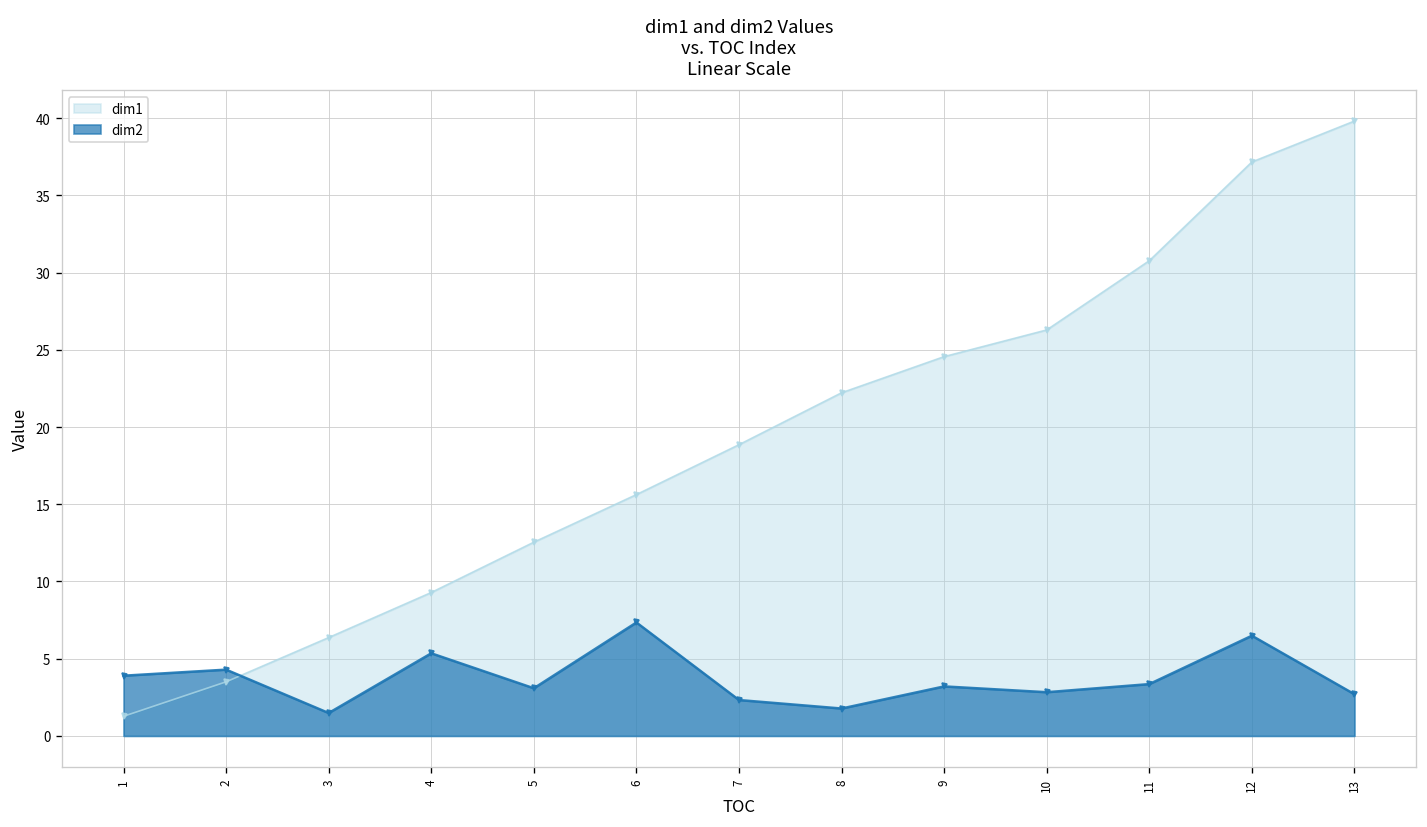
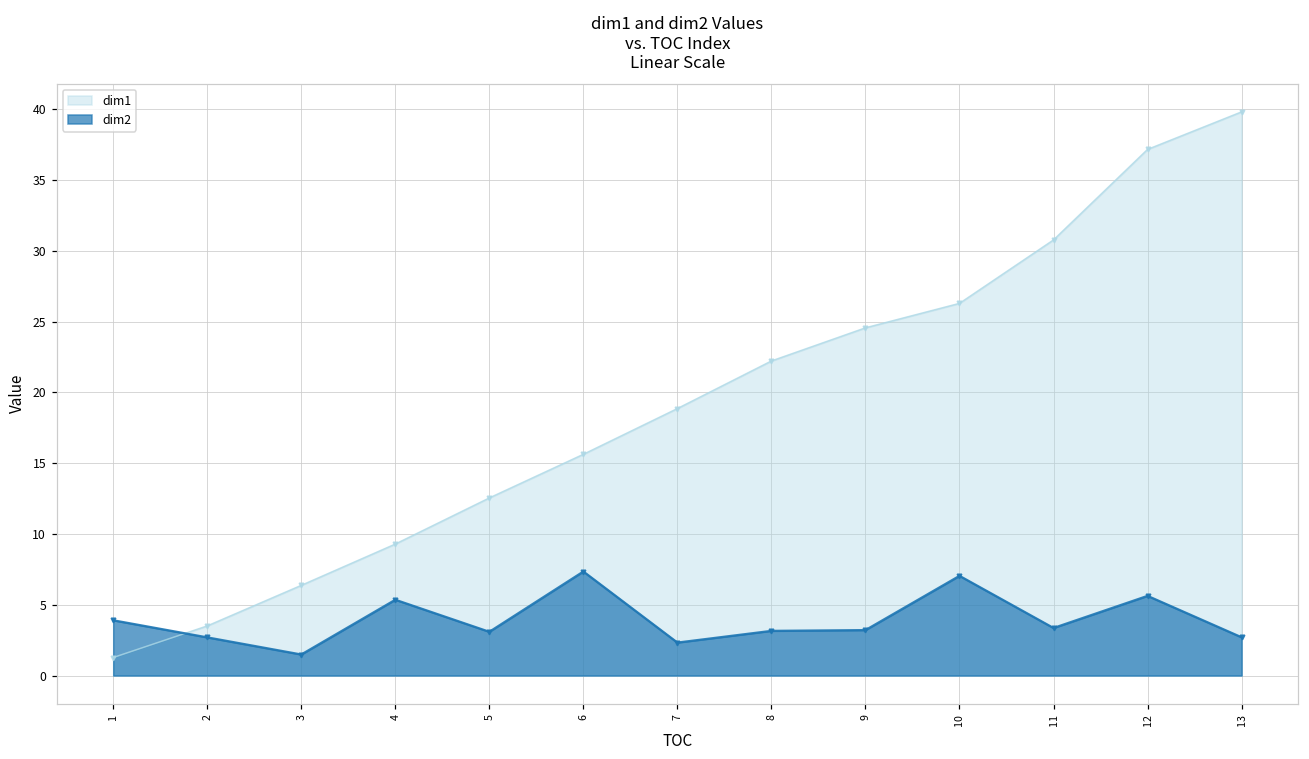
  {
    "dim1": {
      "1": 1.3,
      "2": 3.5,
      "3": 6.4,
      "4": 9.3,
      "5": 12.5,
      "6": 15.6,
      "7": 18.9,
      "8": 22.2,
      "9": 24.6,
      "10": 26.3,
      "11": 30.8,
      "12": 37.2,
      "13": 39.8
    },
    "dim2": {
      "1": 3.9,
-     "2": 4.3,
+     "2": 2.7,
      "3": 1.5,
      "4": 5.4,
      "5": 3.1,
      "6": 7.3,
      "7": 2.3,
-     "8": 1.8,
+     "8": 3.2,
      "9": 3.2,
-     "10": 2.8,
+     "10": 7.0,
      "11": 3.4,
-     "12": 6.5,
+     "12": 5.6,
      "13": 2.7
    }
  }
